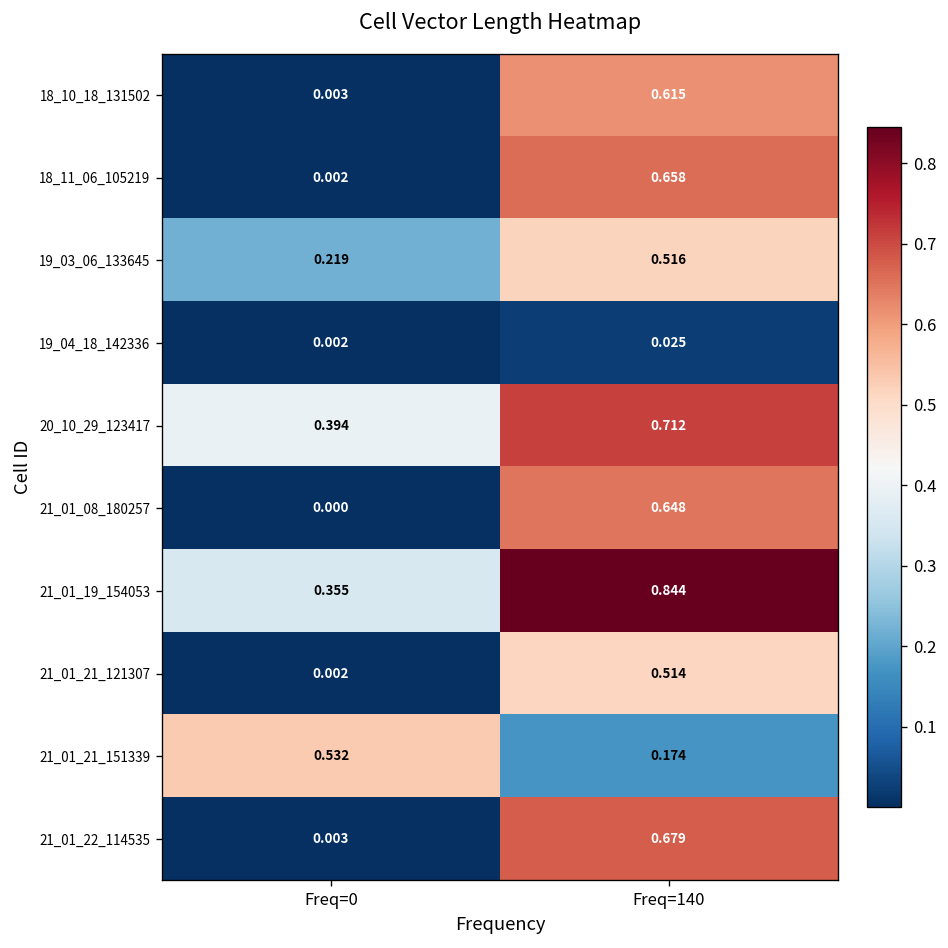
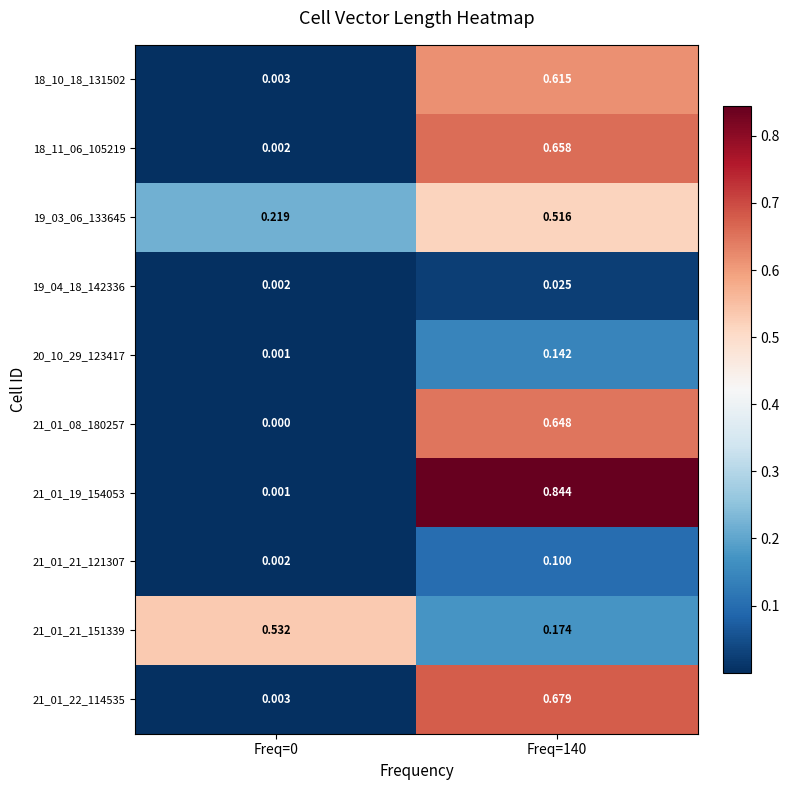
  {
    "18_10_18_131502": {
      "Freq=0": 0.003,
      "Freq=140": 0.615
    },
    "18_11_06_105219": {
      "Freq=0": 0.002,
      "Freq=140": 0.658
    },
    "19_03_06_133645": {
      "Freq=0": 0.219,
      "Freq=140": 0.516
    },
    "19_04_18_142336": {
      "Freq=0": 0.002,
      "Freq=140": 0.025
    },
    "20_10_29_123417": {
-     "Freq=0": 0.394,
-     "Freq=140": 0.712
+     "Freq=0": 0.001,
+     "Freq=140": 0.142
    },
    "21_01_08_180257": {
      "Freq=0": 0.000,
      "Freq=140": 0.648
    },
    "21_01_19_154053": {
-     "Freq=0": 0.355,
+     "Freq=0": 0.001,
      "Freq=140": 0.844
    },
    "21_01_21_121307": {
      "Freq=0": 0.002,
-     "Freq=140": 0.514
+     "Freq=140": 0.100
    },
    "21_01_21_151339": {
      "Freq=0": 0.532,
      "Freq=140": 0.174
    },
    "21_01_22_114535": {
      "Freq=0": 0.003,
      "Freq=140": 0.679
    }
  }
